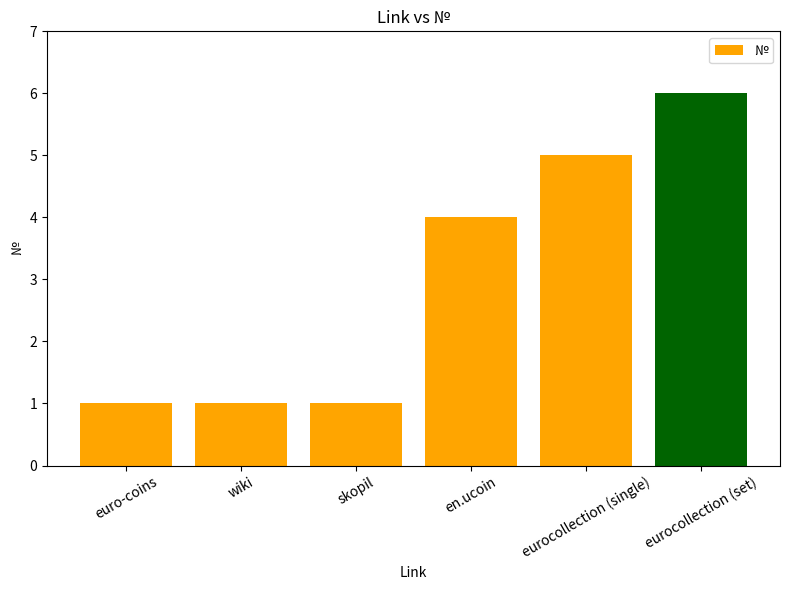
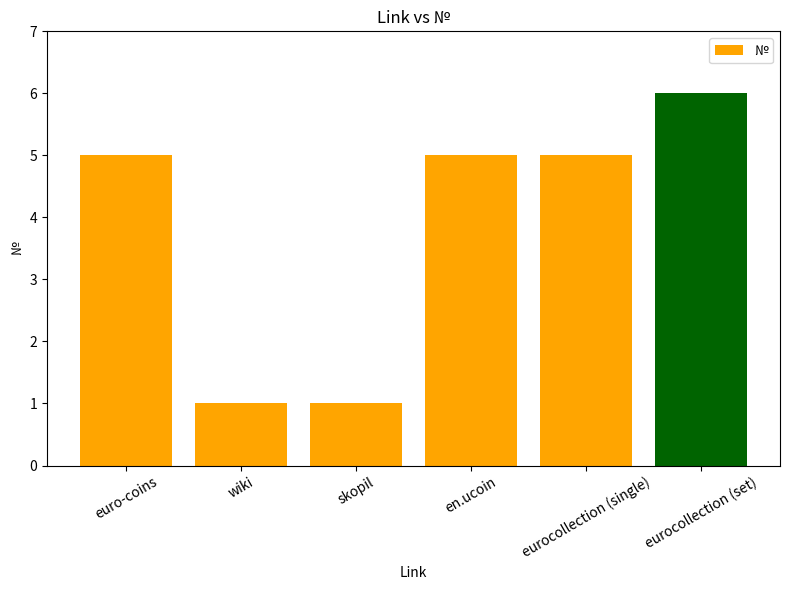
  {
-   "euro-coins": 1,
+   "euro-coins": 5,
    "wiki": 1,
    "skopil": 1,
-   "en.ucoin": 4,
+   "en.ucoin": 5,
    "eurocollection (single)": 5,
    "eurocollection (set)": 6
  }
